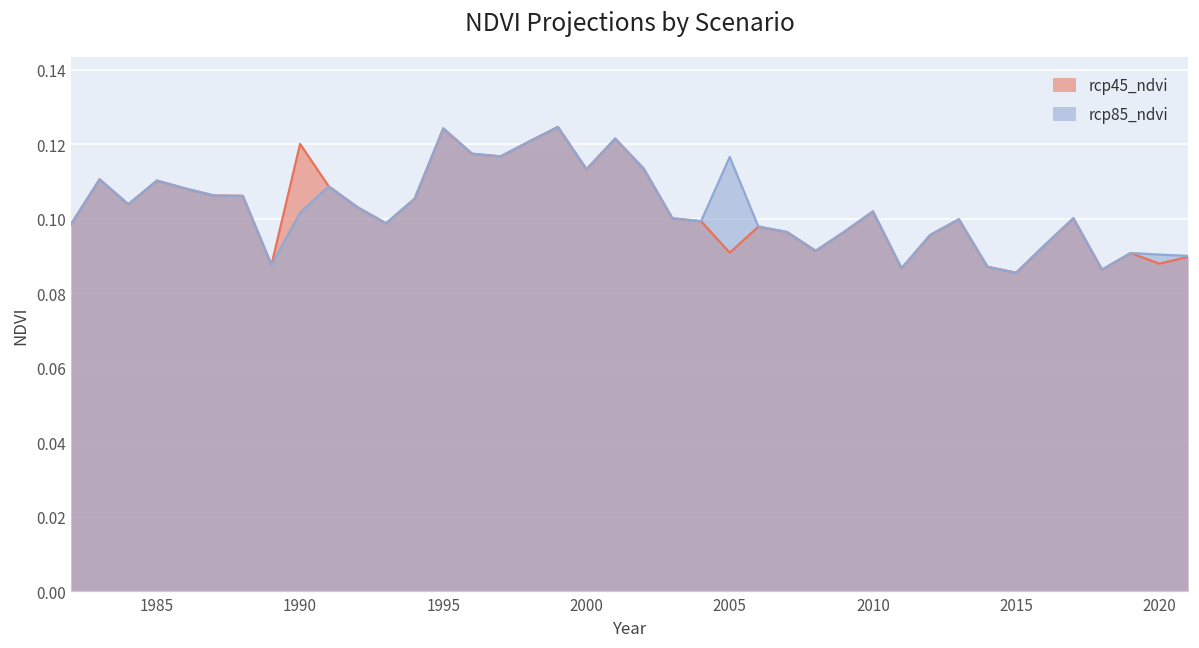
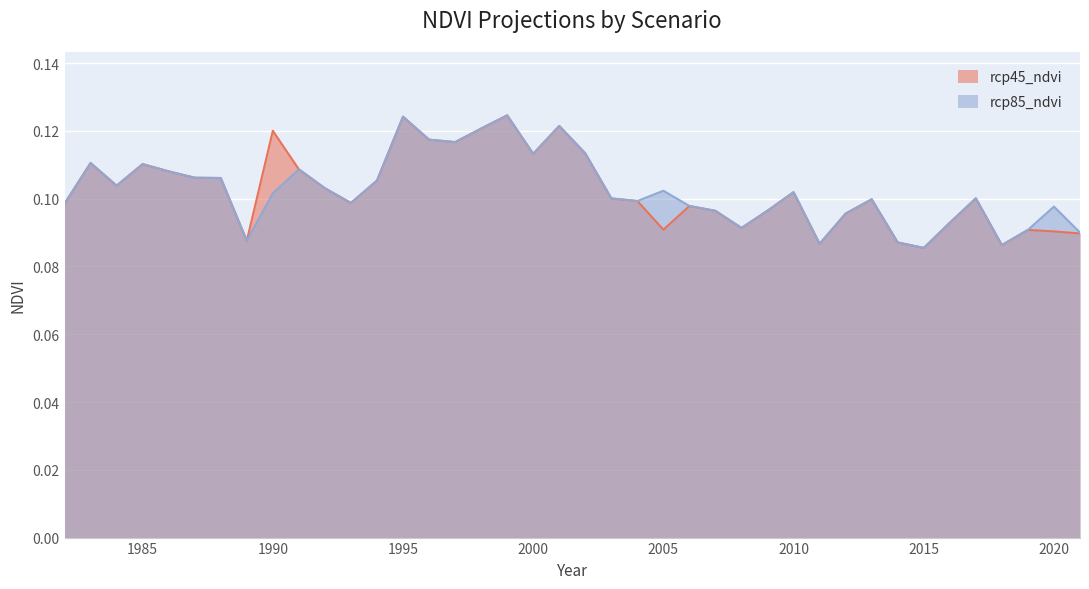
  {
    "rcp45_ndvi": {
      "1990": 0.120,
      "2005": 0.091,
-     "2020": 0.088
+     "2020": 0.090
    },
    "rcp85_ndvi": {
      "1990": 0.102,
-     "2005": 0.117,
-     "2020": 0.090
+     "2005": 0.102,
+     "2020": 0.098
    }
  }
